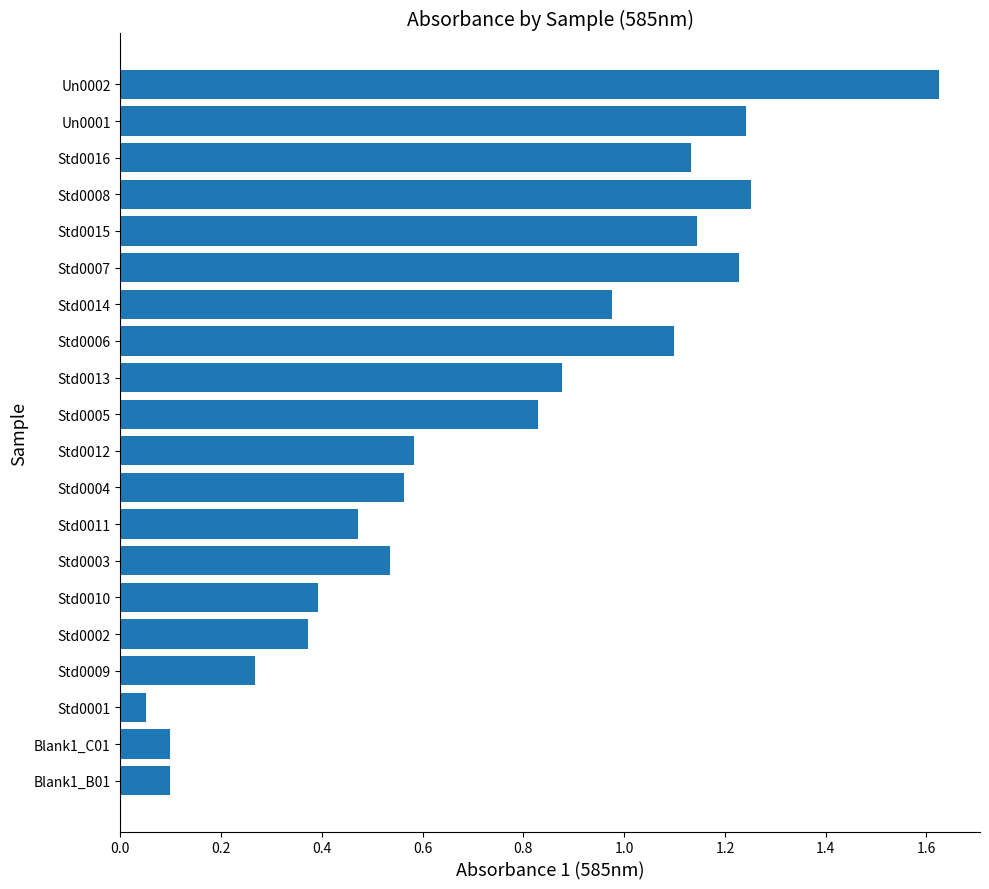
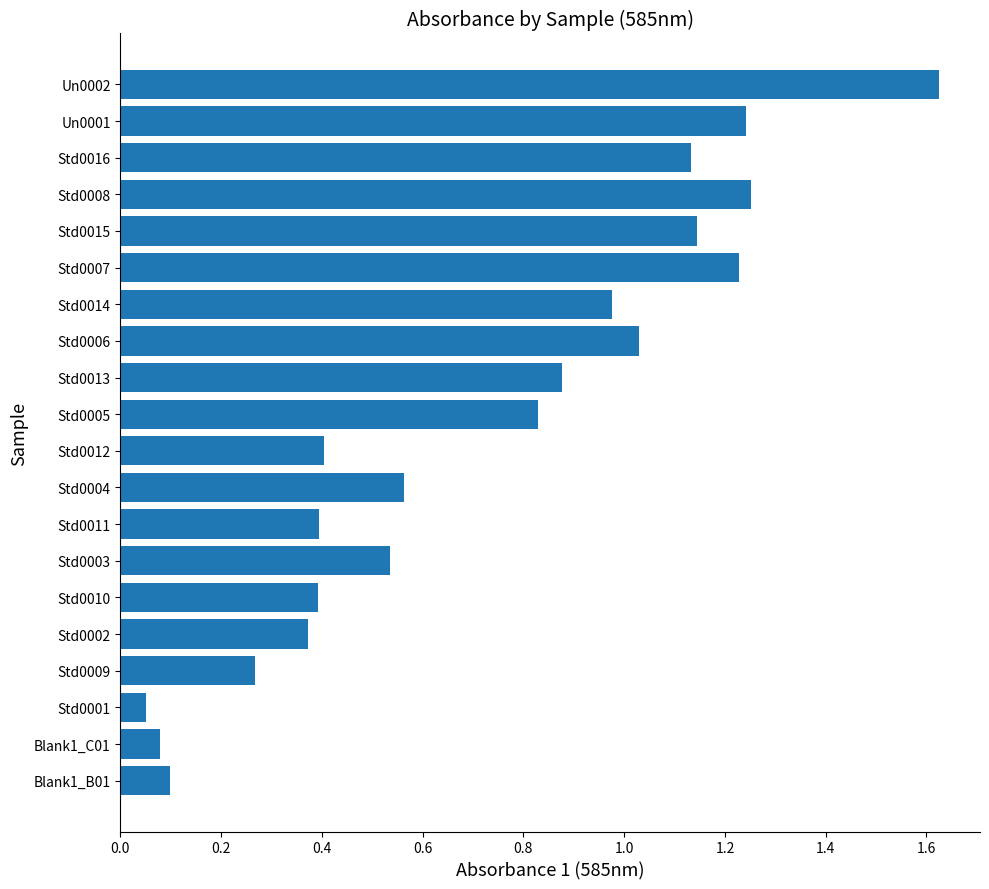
  {
    "Un0002": 1.63,
    "Un0001": 1.24,
    "Std0016": 1.13,
    "Std0008": 1.25,
    "Std0015": 1.14,
    "Std0007": 1.23,
    "Std0014": 0.98,
-   "Std0006": 1.10,
+   "Std0006": 1.03,
    "Std0013": 0.88,
    "Std0005": 0.83,
-   "Std0012": 0.58,
+   "Std0012": 0.41,
    "Std0004": 0.56,
-   "Std0011": 0.47,
+   "Std0011": 0.39,
    "Std0003": 0.54,
    "Std0010": 0.39,
    "Std0002": 0.37,
    "Std0009": 0.27,
    "Std0001": 0.05,
-   "Blank1_C01": 0.10,
+   "Blank1_C01": 0.08,
    "Blank1_B01": 0.10
  }
